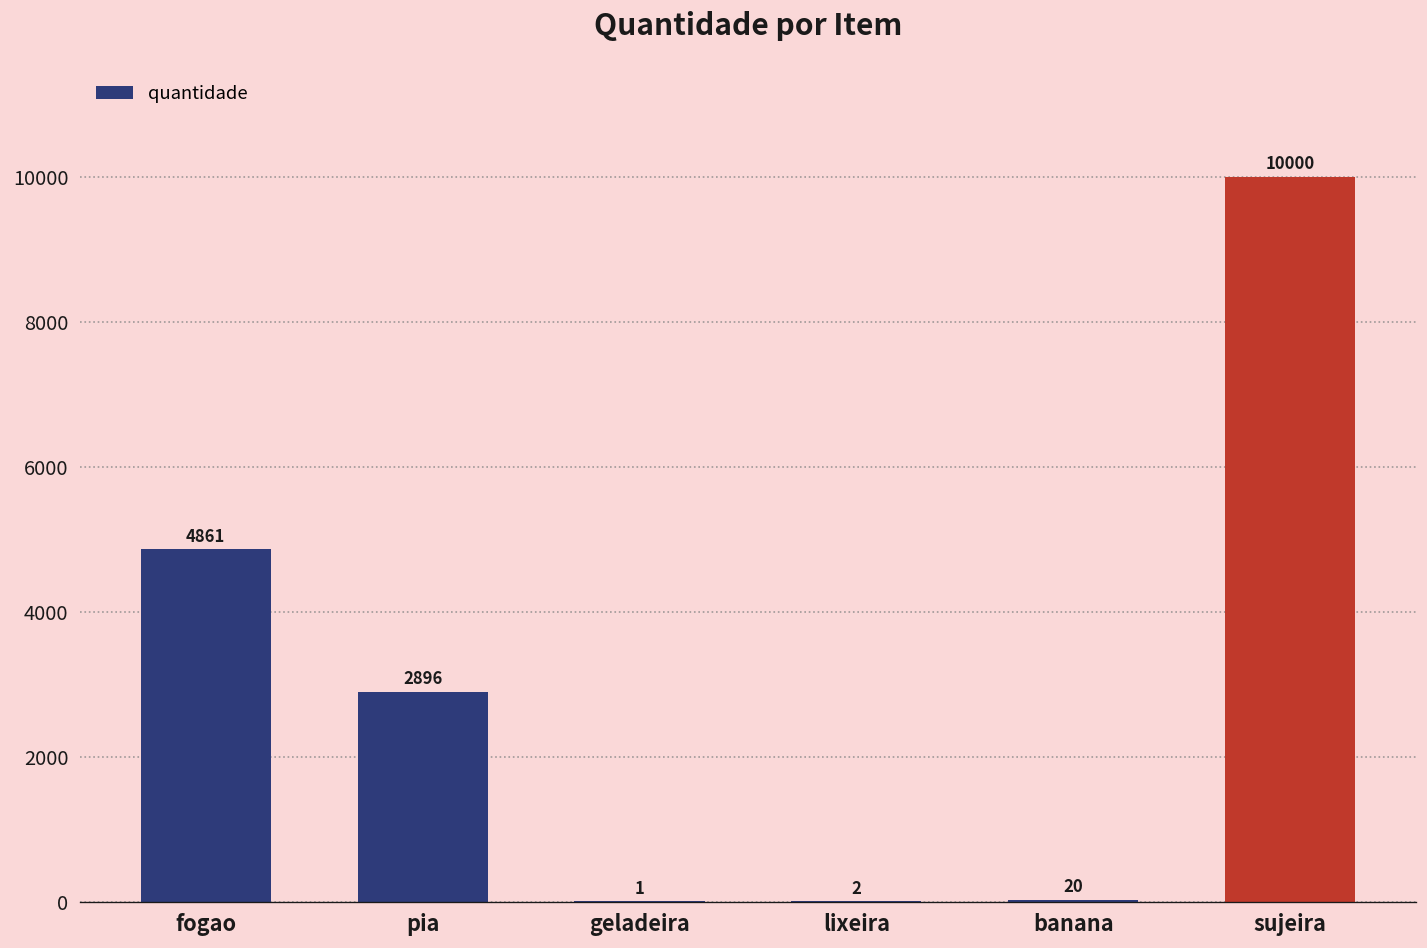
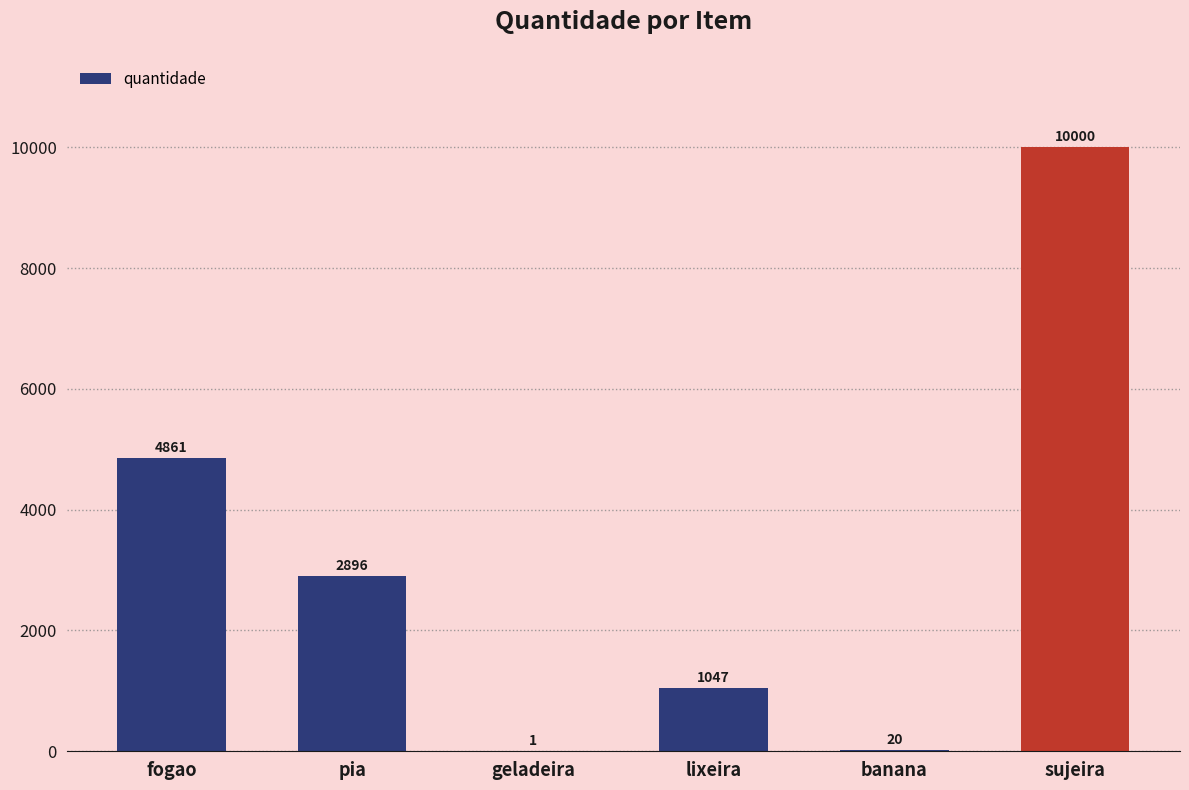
  {
    "fogao": 4861,
    "pia": 2896,
    "geladeira": 1,
-   "lixeira": 2,
+   "lixeira": 1047,
    "banana": 20,
    "sujeira": 10000
  }
